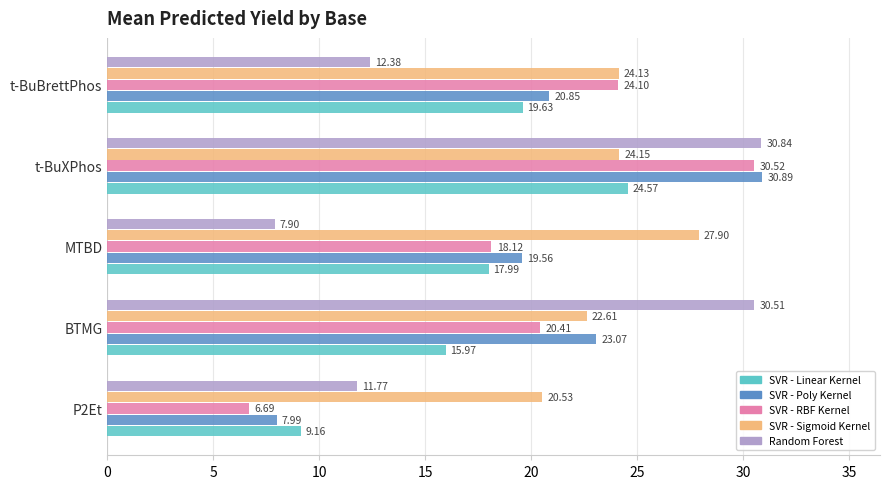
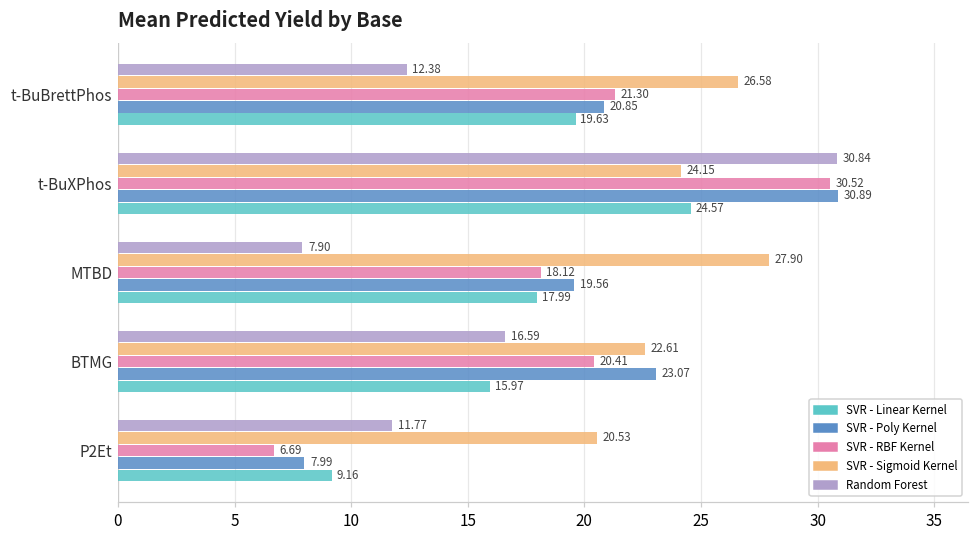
  {
    "SVR - RBF Kernel": {
-     "t-BuBrettPhos": 24.10,
+     "t-BuBrettPhos": 21.30,
      "t-BuXPhos": 30.52,
      "MTBD": 18.12,
      "BTMG": 20.41,
      "P2Et": 6.69
    },
    "SVR - Sigmoid Kernel": {
-     "t-BuBrettPhos": 24.13,
+     "t-BuBrettPhos": 26.58,
      "t-BuXPhos": 24.15,
      "MTBD": 27.90,
      "BTMG": 22.61,
      "P2Et": 20.53
    },
    "Random Forest": {
      "t-BuBrettPhos": 12.38,
      "t-BuXPhos": 30.84,
      "MTBD": 7.90,
-     "BTMG": 30.51,
+     "BTMG": 16.59,
      "P2Et": 11.77
    }
  }
